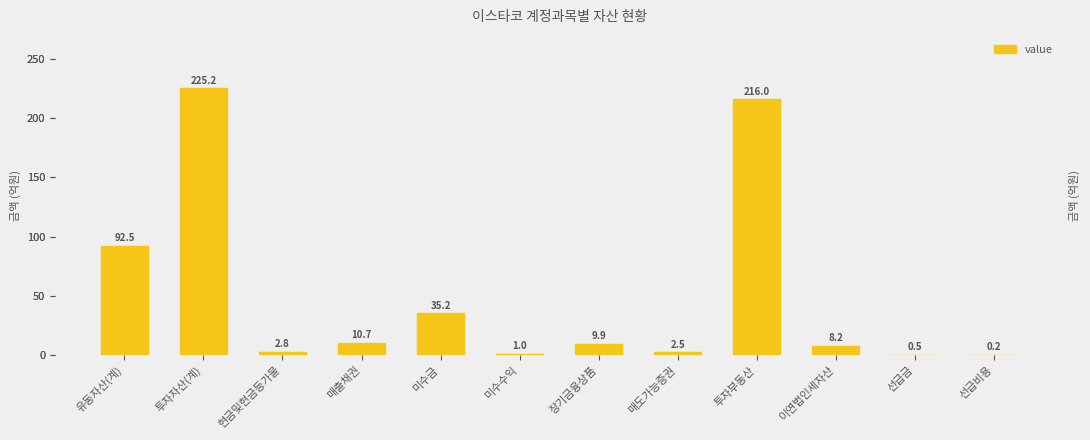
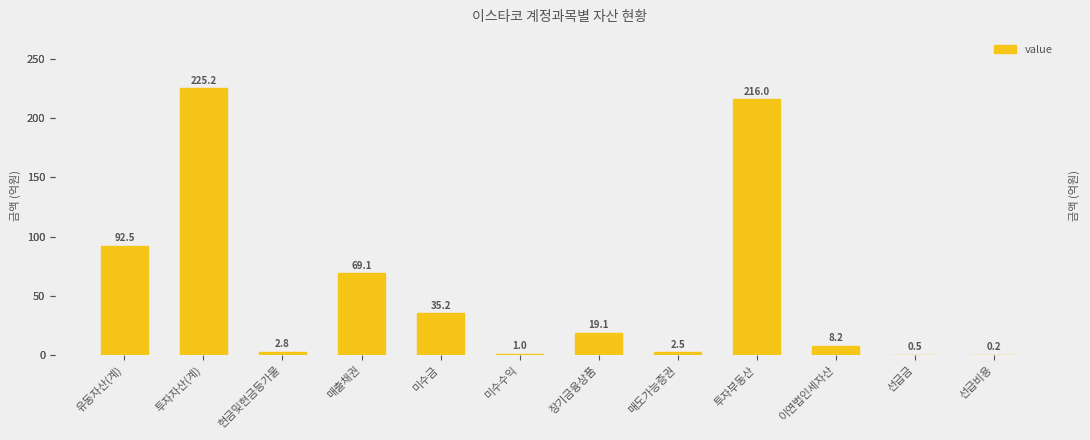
  {
    "유동자산(계)": 92.5,
    "투자자산(계)": 225.2,
    "현금및현금등가물": 2.8,
-   "매출채권": 10.7,
+   "매출채권": 69.1,
    "미수금": 35.2,
    "미수수익": 1.0,
-   "장기금융상품": 9.9,
+   "장기금융상품": 19.1,
    "매도가능증권": 2.5,
    "투자부동산": 216.0,
    "이연법인세자산": 8.2,
    "선급금": 0.5,
    "선급비용": 0.2
  }
